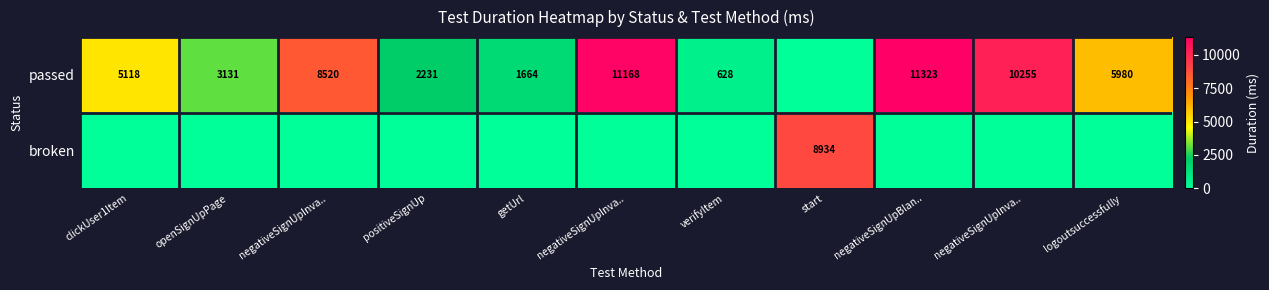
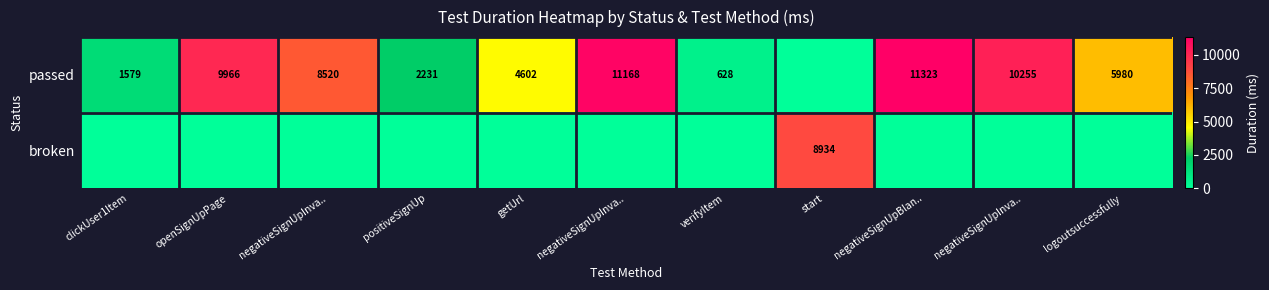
  {
    "passed": {
-     "clickUser1Item": 5118,
-     "openSignUpPage": 3131,
+     "clickUser1Item": 1579,
+     "openSignUpPage": 9966,
      "positiveSignUp": 2231,
-     "getUrl": 1664,
+     "getUrl": 4602,
      "verifyItem": 628,
      "negativeSignUpBlan..": 11323,
      "logoutsuccessfully": 5980
    },
    "broken": {
      "start": 8934
    }
  }
